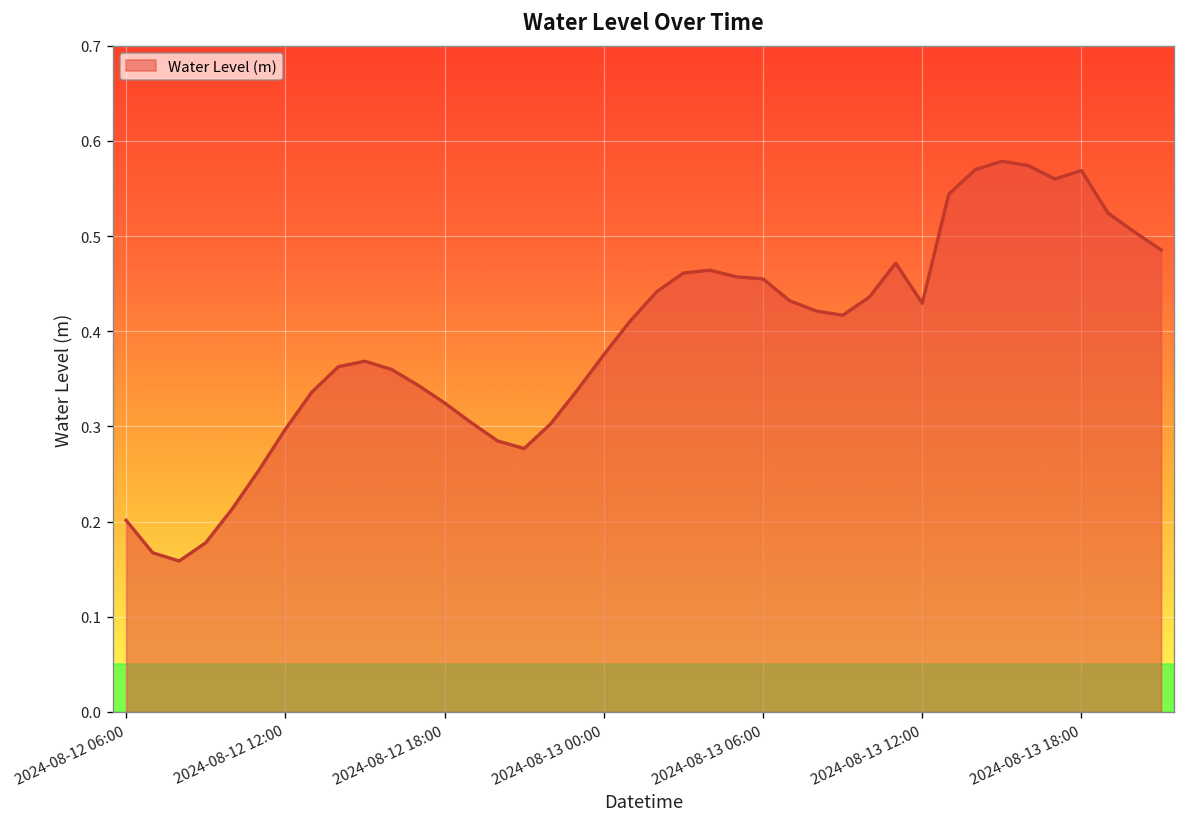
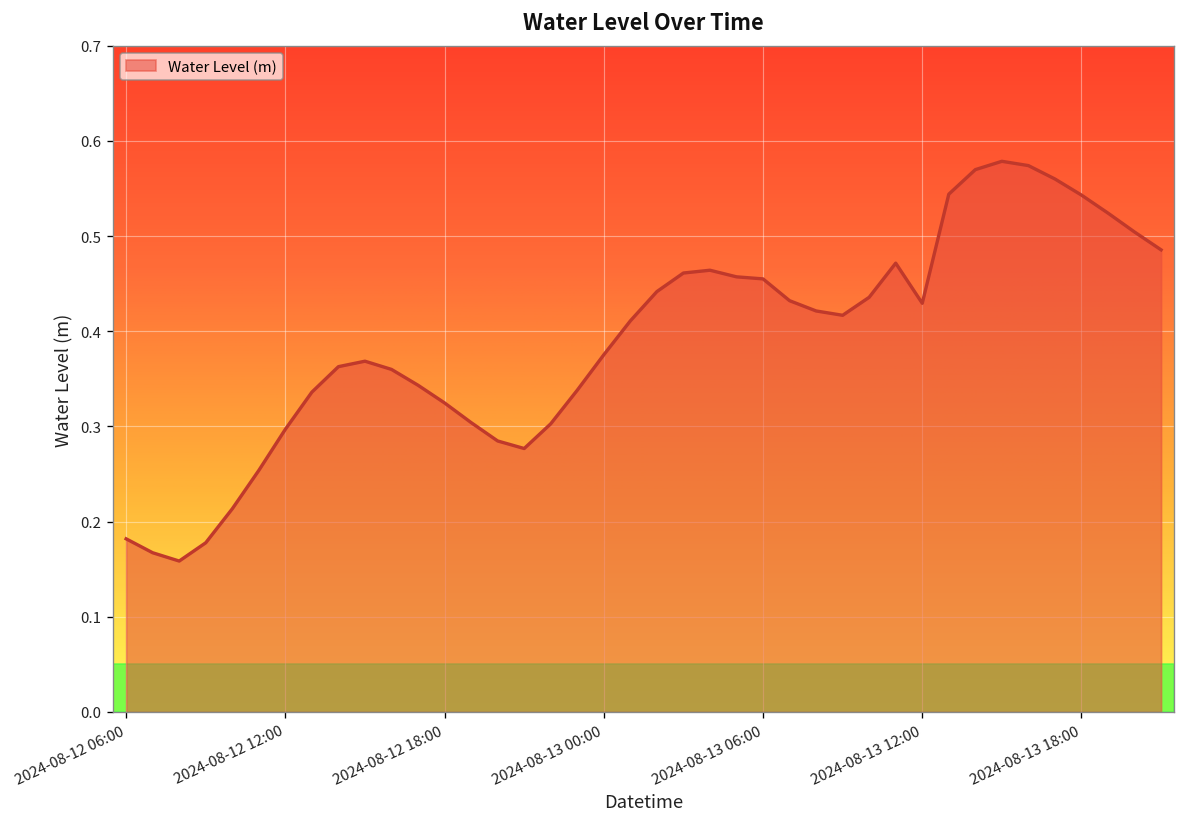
  {
-   "2024-08-12 06:00": 0.20,
+   "2024-08-12 06:00": 0.18,
    "2024-08-12 12:00": 0.30,
    "2024-08-12 18:00": 0.32,
    "2024-08-13 00:00": 0.38,
    "2024-08-13 06:00": 0.45,
    "2024-08-13 12:00": 0.43,
-   "2024-08-13 18:00": 0.57
+   "2024-08-13 18:00": 0.54
  }
